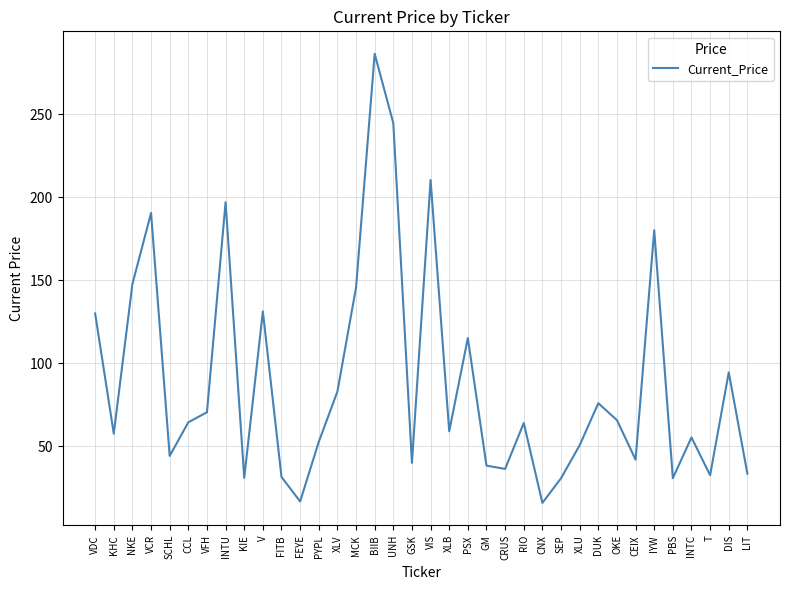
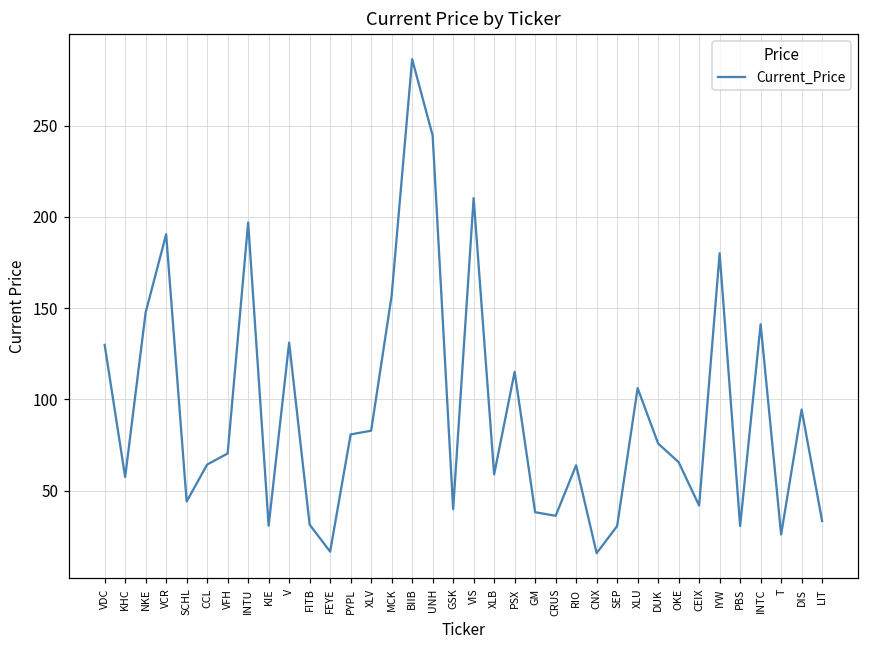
  {
    "VDC": 130,
    "KHC": 57,
    "NKE": 148,
    "VCR": 190,
    "SCHL": 44,
    "CCL": 64,
    "VFH": 70,
    "INTU": 197,
    "KIE": 31,
    "V": 131,
    "FITB": 31,
    "FEYE": 17,
-   "PYPL": 53,
+   "PYPL": 81,
    "XLV": 83,
-   "MCK": 145,
+   "MCK": 157,
    "BIIB": 286,
    "UNH": 245,
    "GSK": 40,
    "VIS": 210,
    "XLB": 59,
    "PSX": 115,
    "GM": 38,
    "CRUS": 36,
    "RIO": 64,
    "CNX": 16,
    "SEP": 31,
-   "XLU": 50,
+   "XLU": 106,
    "DUK": 76,
    "OKE": 66,
    "CEIX": 42,
    "IYW": 180,
    "PBS": 31,
-   "INTC": 55,
-   "T": 32,
+   "INTC": 141,
+   "T": 26,
    "DIS": 94,
    "LIT": 33
  }
